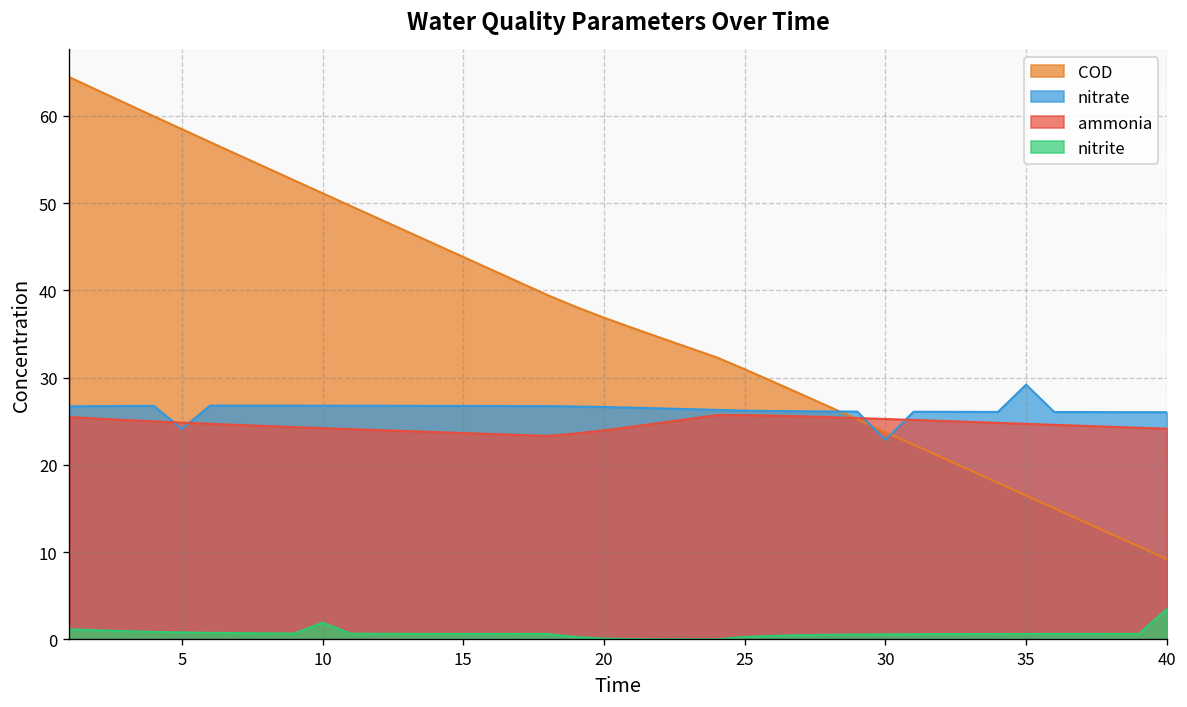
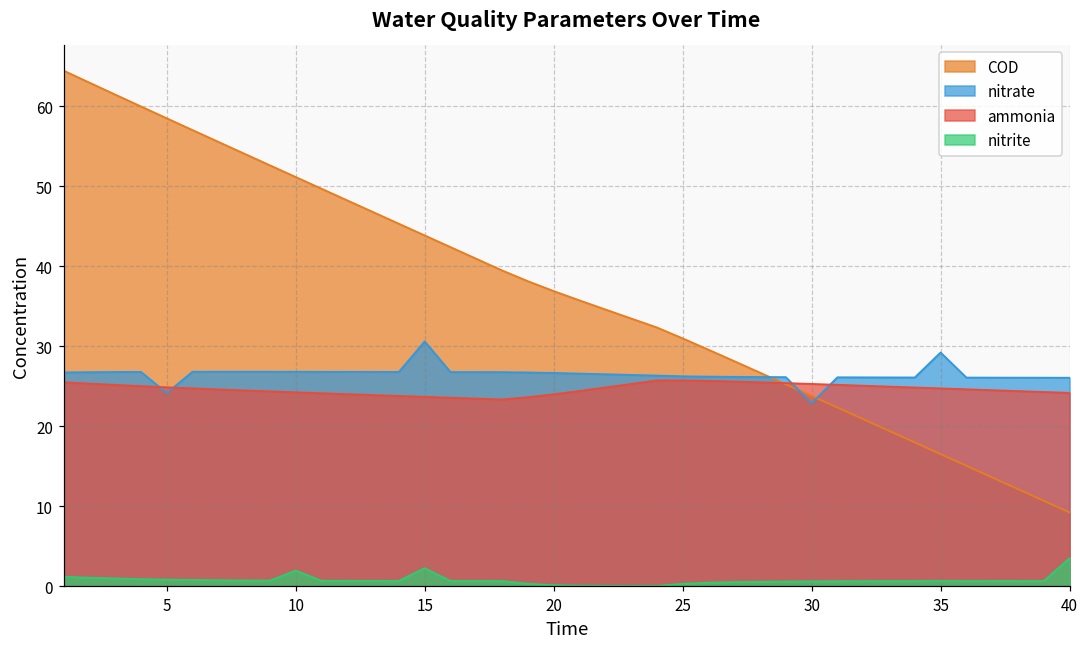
  {
    "nitrate": {
      "5": 24,
      "10": 27,
-     "15": 27,
+     "15": 31,
      "20": 27,
      "25": 26,
      "30": 23,
      "35": 29,
      "40": 26
    },
    "nitrite": {
      "5": 1,
      "10": 2,
-     "15": 1,
+     "15": 2,
      "20": 0,
      "25": 0,
      "30": 1,
      "35": 1,
      "40": 3
    }
  }
